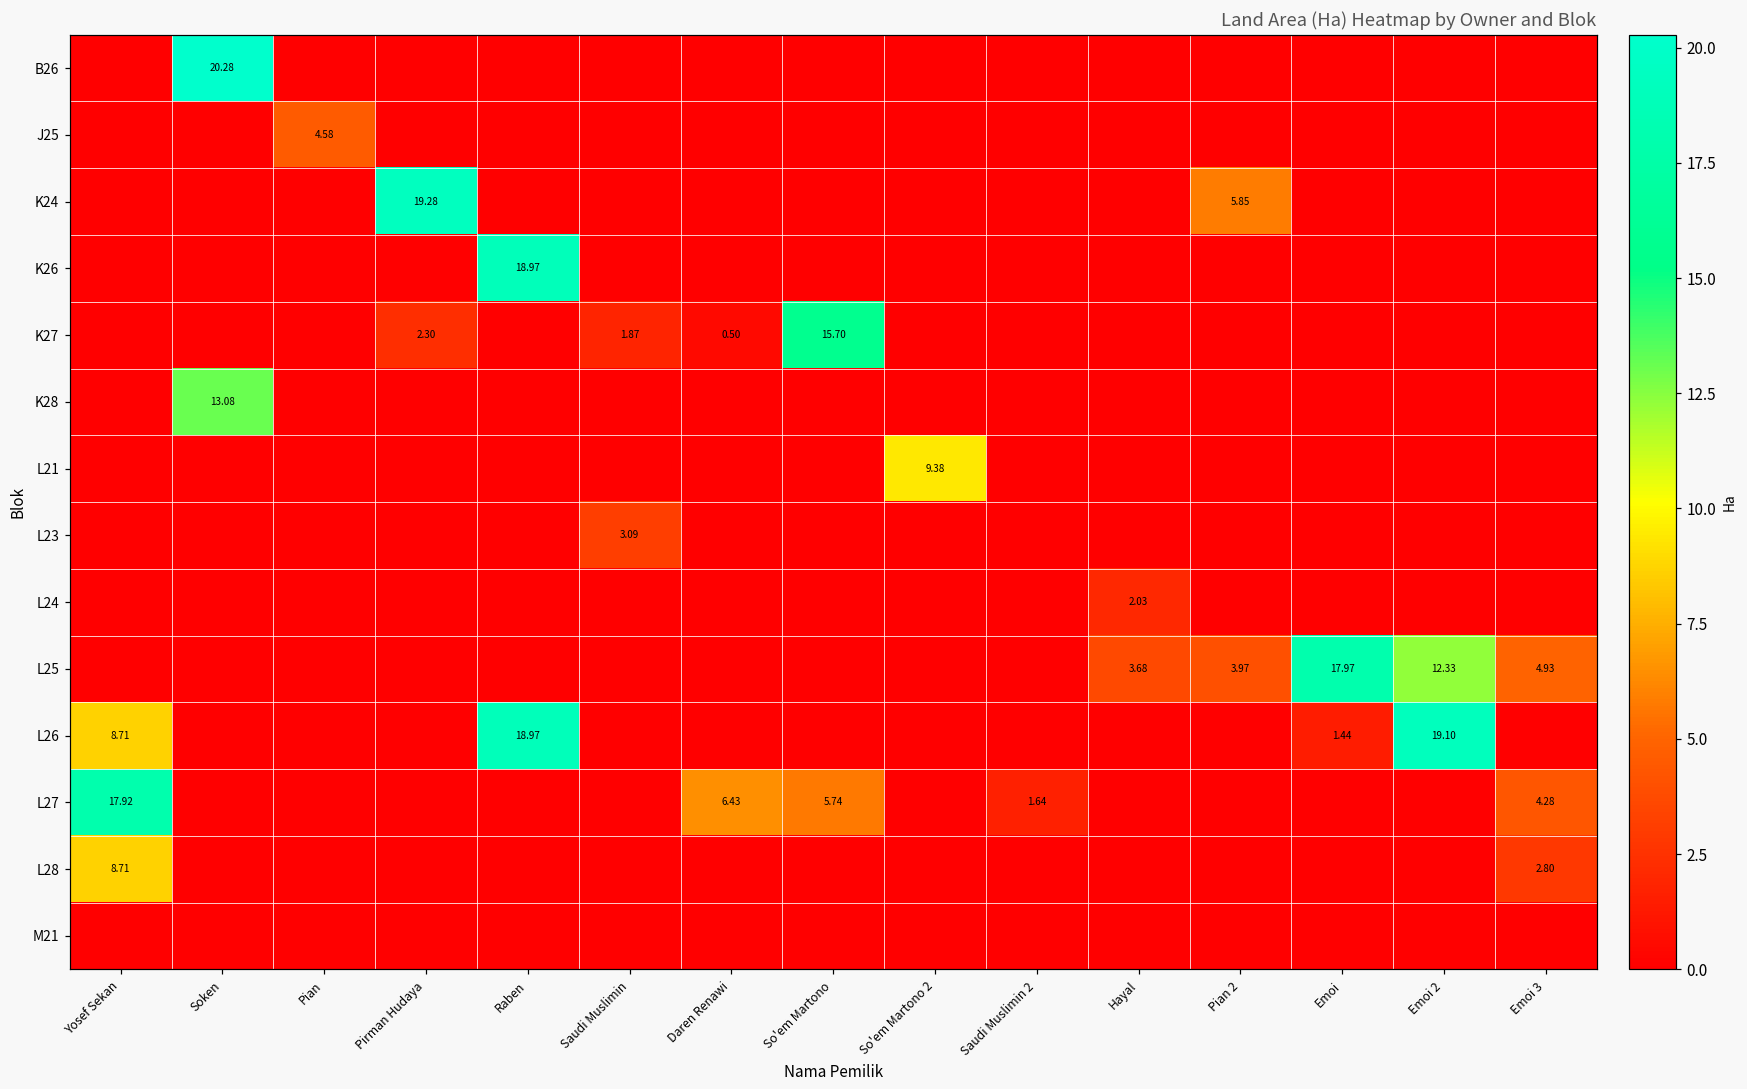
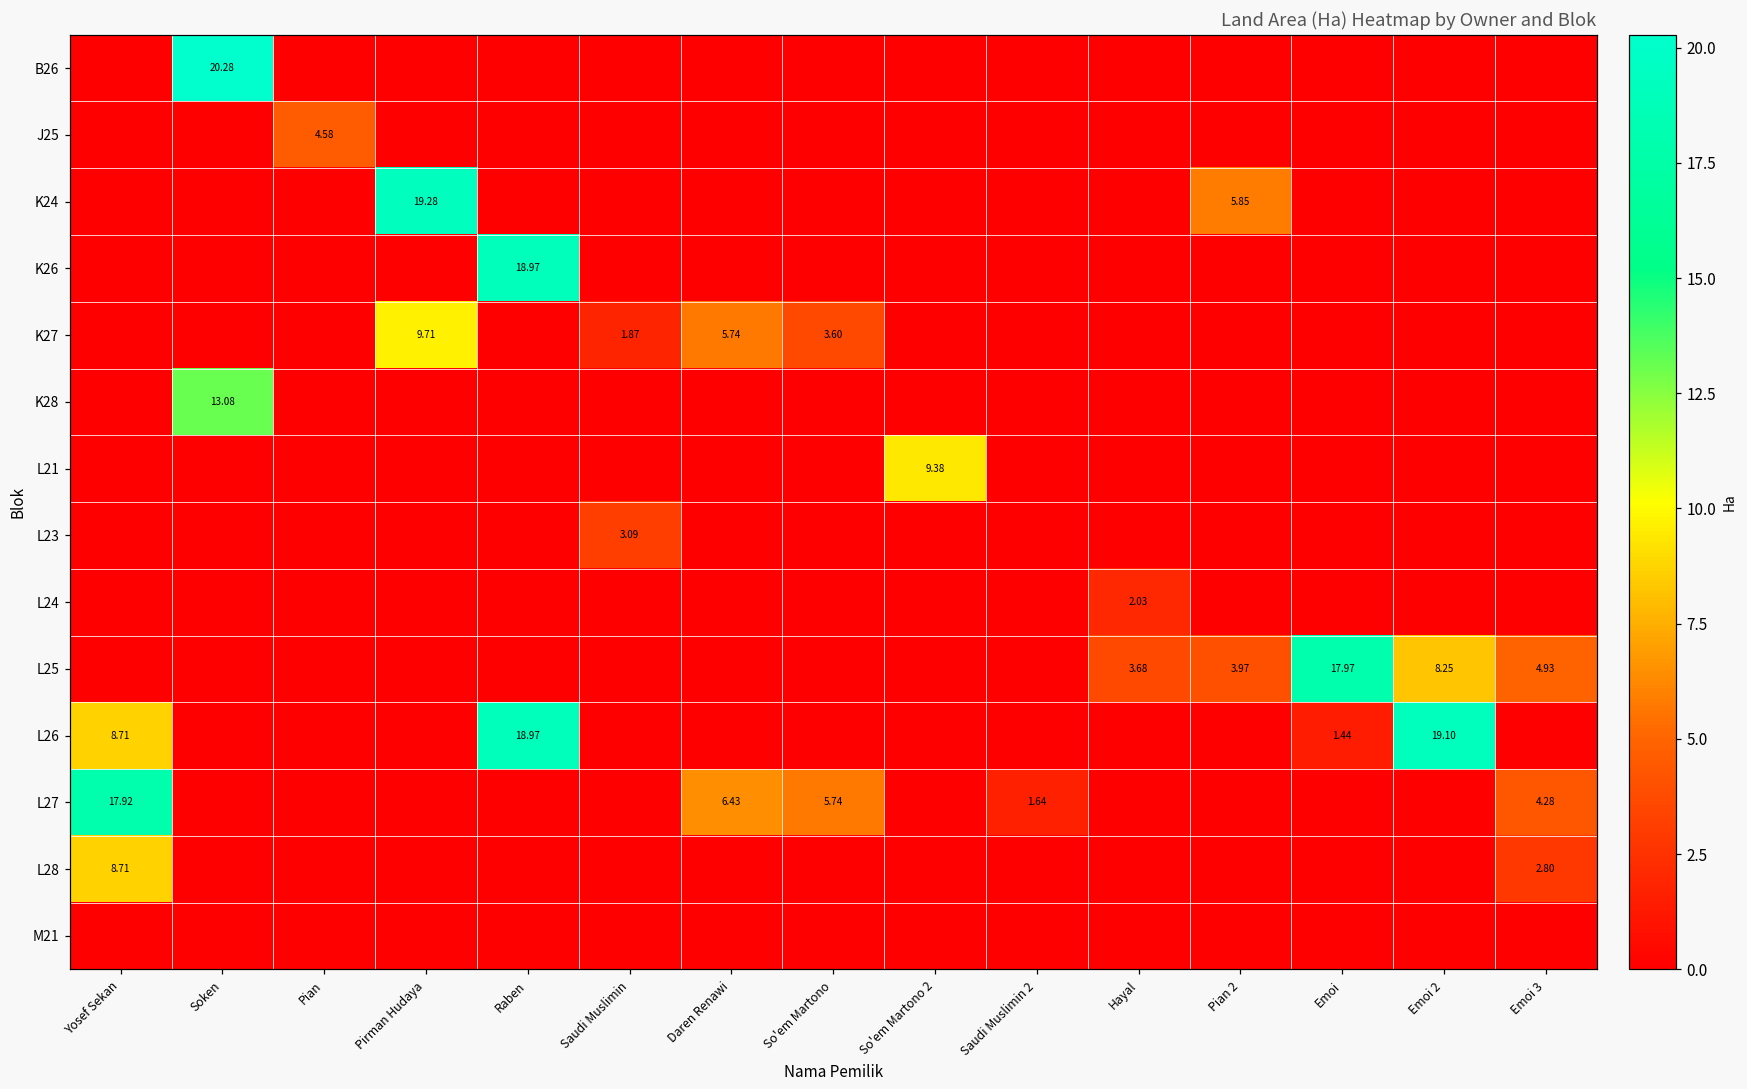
  {
    "B26": {
      "Soken": 20.28
    },
    "J25": {
      "Pian": 4.58
    },
    "K24": {
      "Pirman Hudaya": 19.28,
      "Pian 2": 5.85
    },
    "K26": {
      "Raben": 18.97
    },
    "K27": {
-     "Pirman Hudaya": 2.30,
+     "Pirman Hudaya": 9.71,
      "Saudi Muslimin": 1.87,
-     "Daren Renawi": 0.50,
-     "So'em Martono": 15.70
+     "Daren Renawi": 5.74,
+     "So'em Martono": 3.60
    },
    "K28": {
      "Soken": 13.08
    },
    "L21": {
      "So'em Martono 2": 9.38
    },
    "L23": {
      "Saudi Muslimin": 3.09
    },
    "L24": {
      "Hayal": 2.03
    },
    "L25": {
      "Hayal": 3.68,
      "Pian 2": 3.97,
      "Emoi": 17.97,
-     "Emoi 2": 12.33,
+     "Emoi 2": 8.25,
      "Emoi 3": 4.93
    },
    "L26": {
      "Yosef Sekan": 8.71,
      "Raben": 18.97,
      "Emoi": 1.44,
      "Emoi 2": 19.10
    },
    "L27": {
      "Yosef Sekan": 17.92,
      "Daren Renawi": 6.43,
      "So'em Martono": 5.74,
      "Saudi Muslimin 2": 1.64,
      "Emoi 3": 4.28
    },
    "L28": {
      "Yosef Sekan": 8.71,
      "Emoi 3": 2.80
    }
  }
